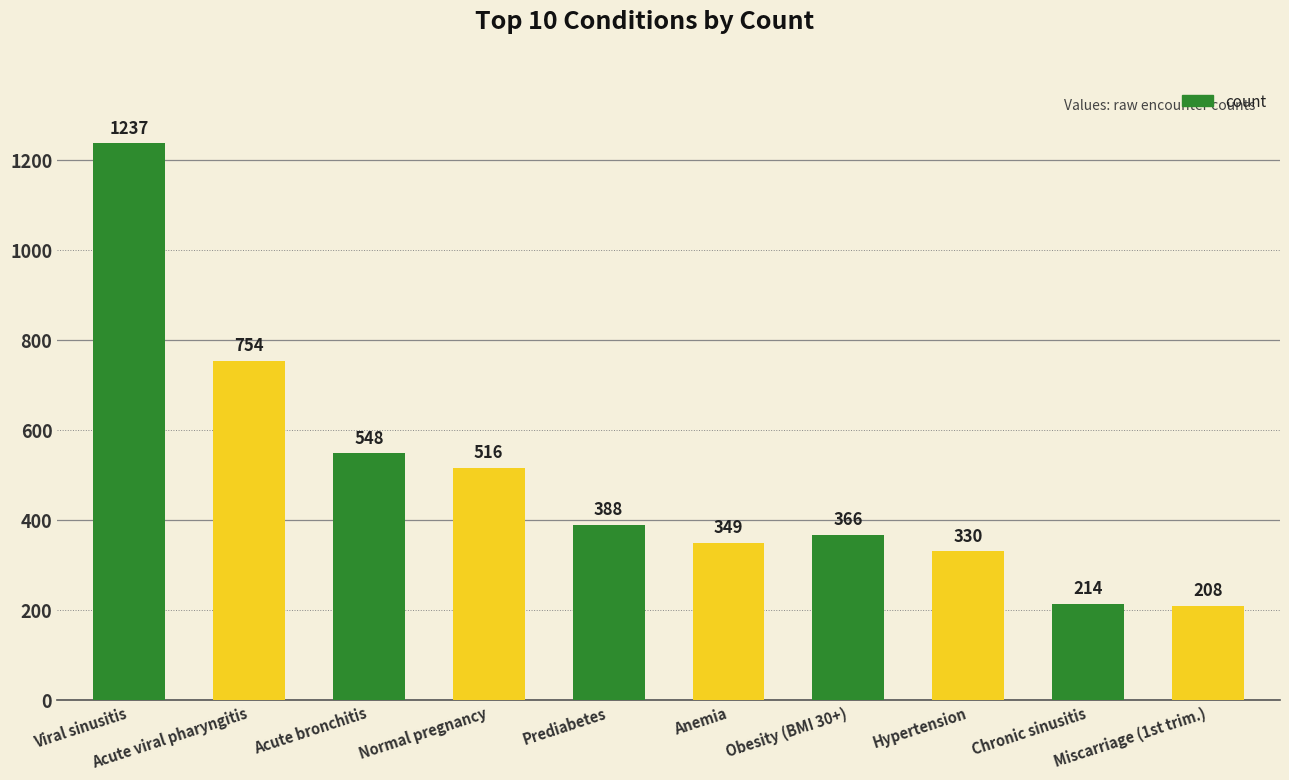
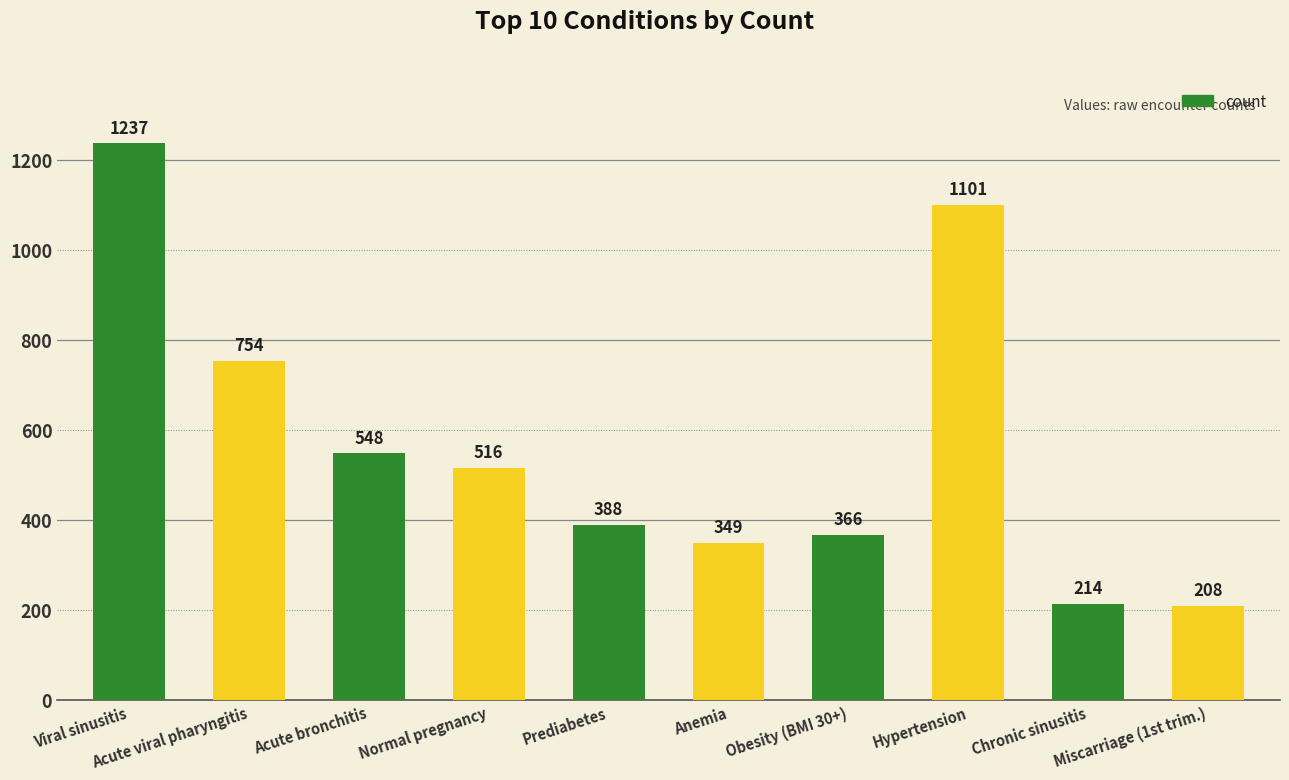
  {
    "Viral sinusitis": 1237,
    "Acute viral pharyngitis": 754,
    "Acute bronchitis": 548,
    "Normal pregnancy": 516,
    "Prediabetes": 388,
    "Anemia": 349,
    "Obesity (BMI 30+)": 366,
-   "Hypertension": 330,
+   "Hypertension": 1101,
    "Chronic sinusitis": 214,
    "Miscarriage (1st trim.)": 208
  }
